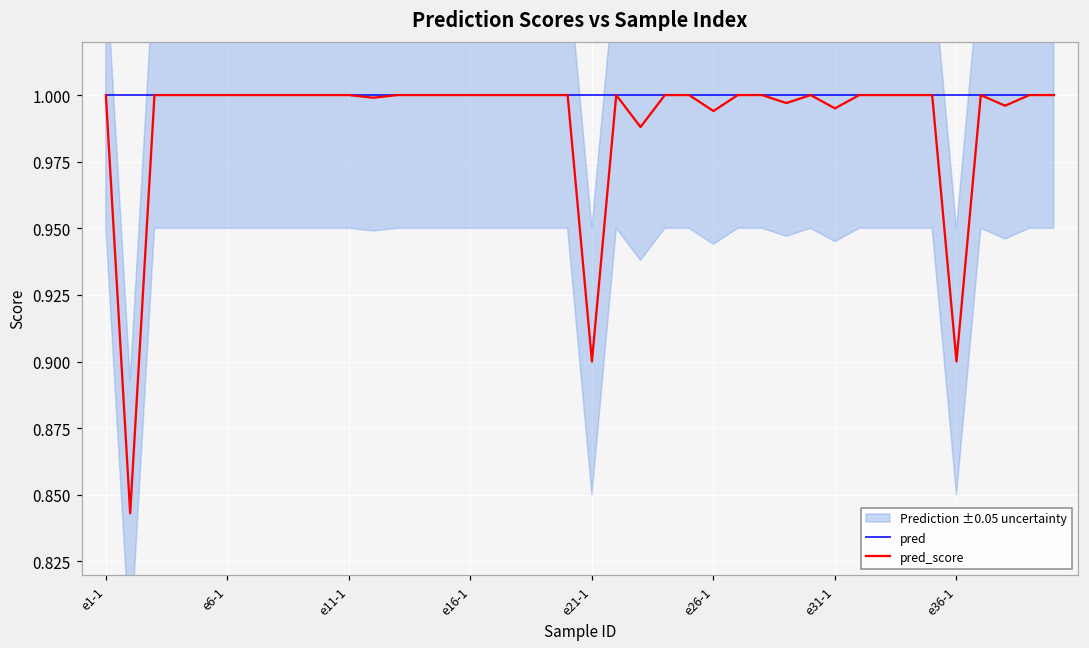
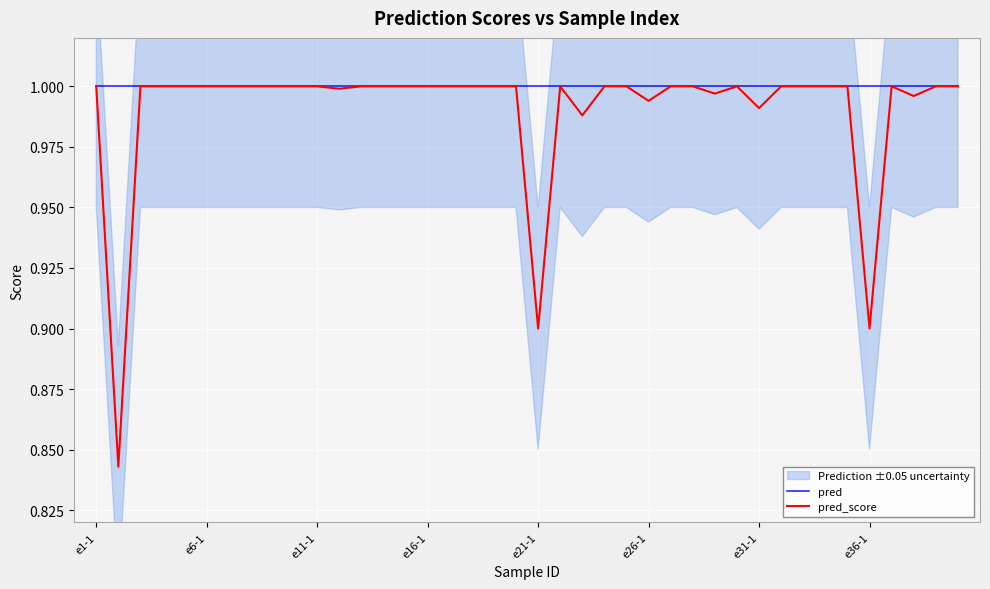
  {
    "pred": {
      "e21-1": 1.000,
      "e26-1": 1.000,
      "e31-1": 1.000,
      "e36-1": 1.000
    },
    "pred_score": {
      "e21-1": 0.900,
      "e26-1": 0.994,
-     "e31-1": 0.995,
+     "e31-1": 0.991,
      "e36-1": 0.900
    }
  }
